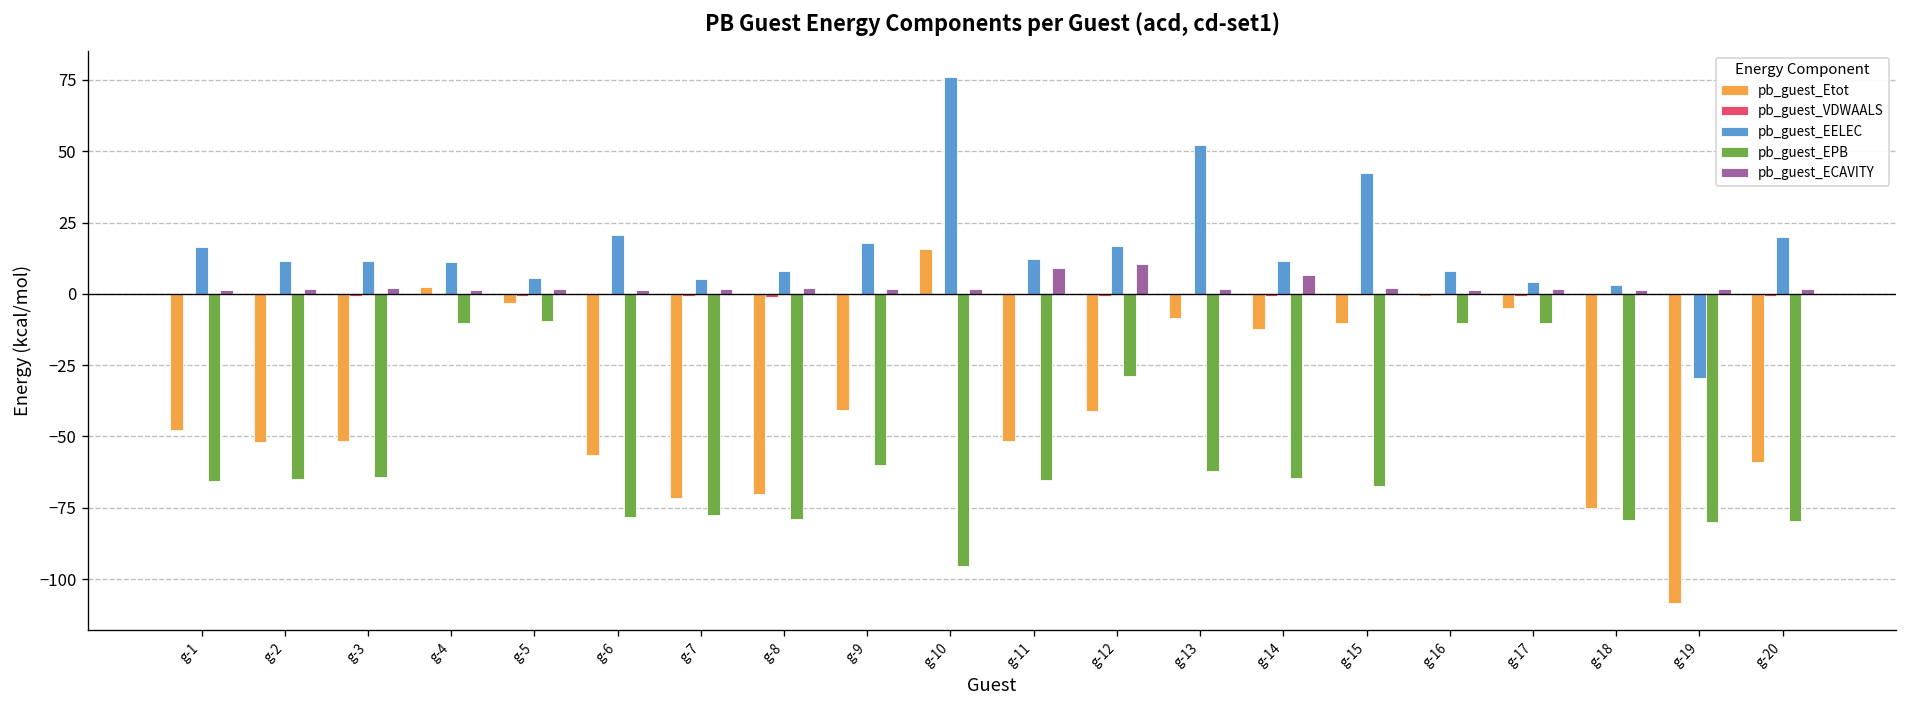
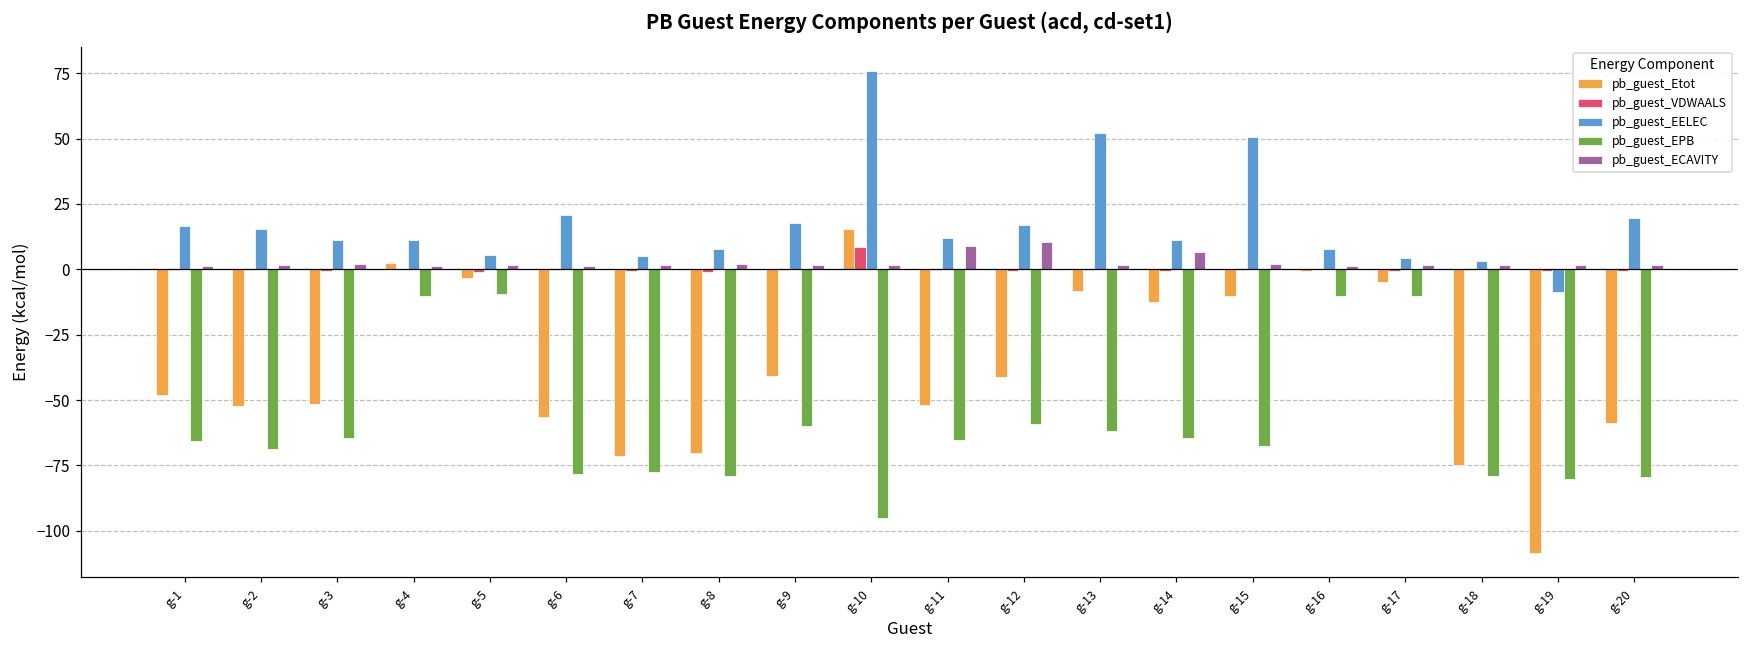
  {
    "pb_guest_Etot": {
      "g-1": -48,
      "g-2": -52,
      "g-3": -52,
      "g-4": 2,
      "g-5": -3,
      "g-6": -56,
      "g-7": -71,
      "g-8": -70,
      "g-9": -41,
      "g-10": 16,
      "g-11": -52,
      "g-12": -41,
      "g-13": -8,
      "g-14": -12,
      "g-15": -10,
      "g-17": -5,
      "g-18": -75,
      "g-19": -108,
      "g-20": -59
    },
    "pb_guest_VDWAALS": {
-     "g-10": 0
+     "g-10": 9
    },
    "pb_guest_EELEC": {
      "g-1": 16,
-     "g-2": 12,
+     "g-2": 15,
      "g-3": 11,
      "g-4": 11,
      "g-5": 6,
      "g-6": 21,
      "g-7": 5,
      "g-8": 8,
      "g-9": 18,
      "g-10": 76,
      "g-11": 12,
      "g-12": 17,
      "g-13": 52,
      "g-14": 11,
-     "g-15": 42,
+     "g-15": 51,
      "g-16": 8,
      "g-17": 4,
      "g-18": 3,
-     "g-19": -30,
+     "g-19": -9,
      "g-20": 20
    },
    "pb_guest_EPB": {
      "g-1": -66,
-     "g-2": -65,
+     "g-2": -69,
      "g-3": -64,
      "g-4": -10,
      "g-5": -10,
      "g-6": -78,
      "g-7": -78,
      "g-8": -79,
      "g-9": -60,
      "g-10": -95,
      "g-11": -65,
-     "g-12": -29,
+     "g-12": -59,
      "g-13": -62,
      "g-14": -65,
      "g-15": -67,
      "g-16": -10,
      "g-17": -10,
      "g-18": -79,
      "g-19": -80,
      "g-20": -80
    },
    "pb_guest_ECAVITY": {
      "g-1": 1,
      "g-2": 2,
      "g-3": 2,
      "g-4": 1,
      "g-5": 2,
      "g-6": 1,
      "g-7": 2,
      "g-8": 2,
      "g-9": 2,
      "g-10": 2,
      "g-11": 9,
      "g-12": 10,
      "g-13": 2,
      "g-14": 7,
      "g-15": 2,
      "g-16": 1,
      "g-17": 2,
      "g-18": 1,
      "g-19": 2,
      "g-20": 2
    }
  }
